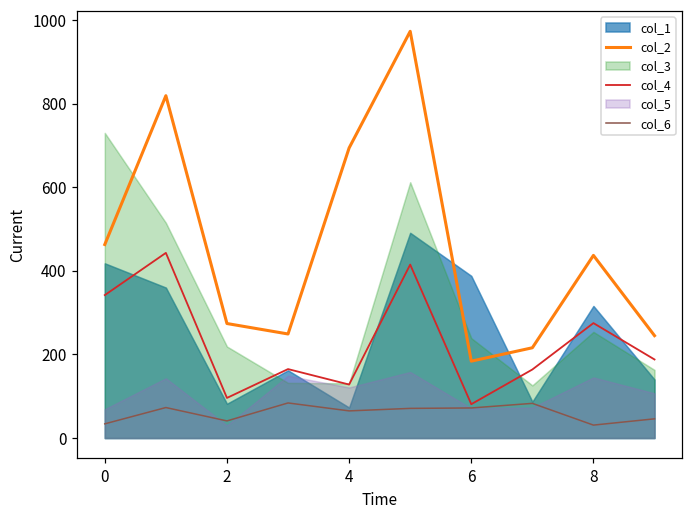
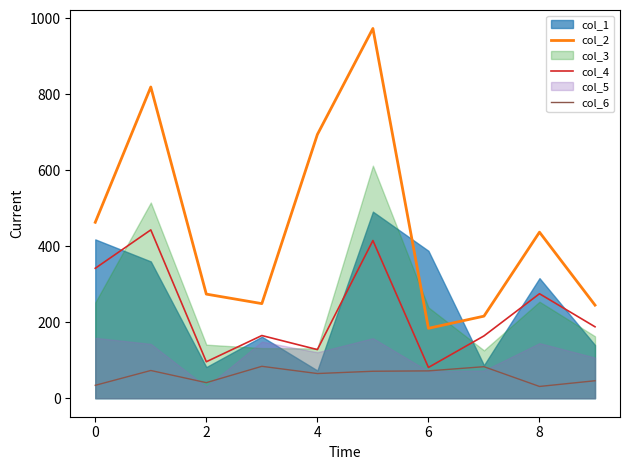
  {
    "col_2": {
      "0": 460,
      "2": 270,
      "4": 690,
      "6": 180,
      "8": 440
    },
    "col_1": {
      "0": 420,
      "2": 80,
      "4": 70,
      "6": 390,
      "8": 320
    },
    "col_3": {
-     "0": 730,
-     "2": 220,
+     "0": 250,
+     "2": 140,
      "6": 240,
      "8": 250
    },
    "col_4": {
      "0": 340,
      "2": 100,
      "6": 80,
      "8": 280
    },
    "col_5": {
-     "0": 70,
+     "0": 160,
      "2": 30,
      "4": 120,
      "8": 150
    },
    "col_6": {
      "0": 30,
      "2": 40,
      "4": 70,
      "8": 30
    }
  }
